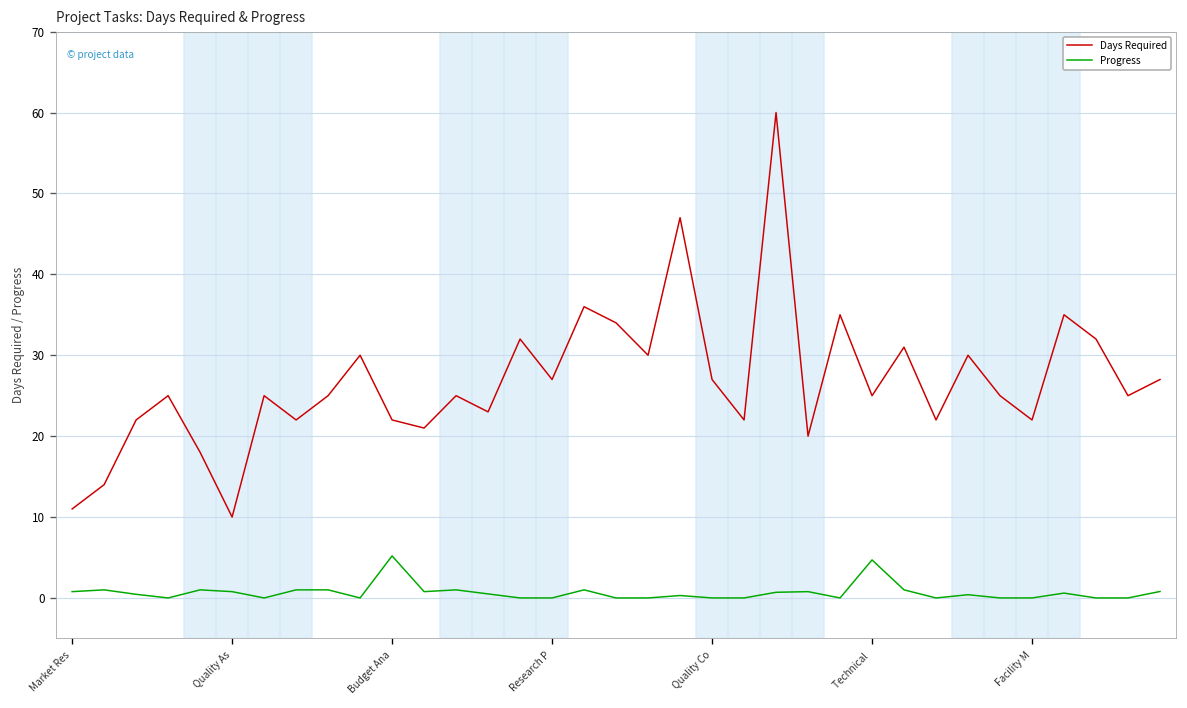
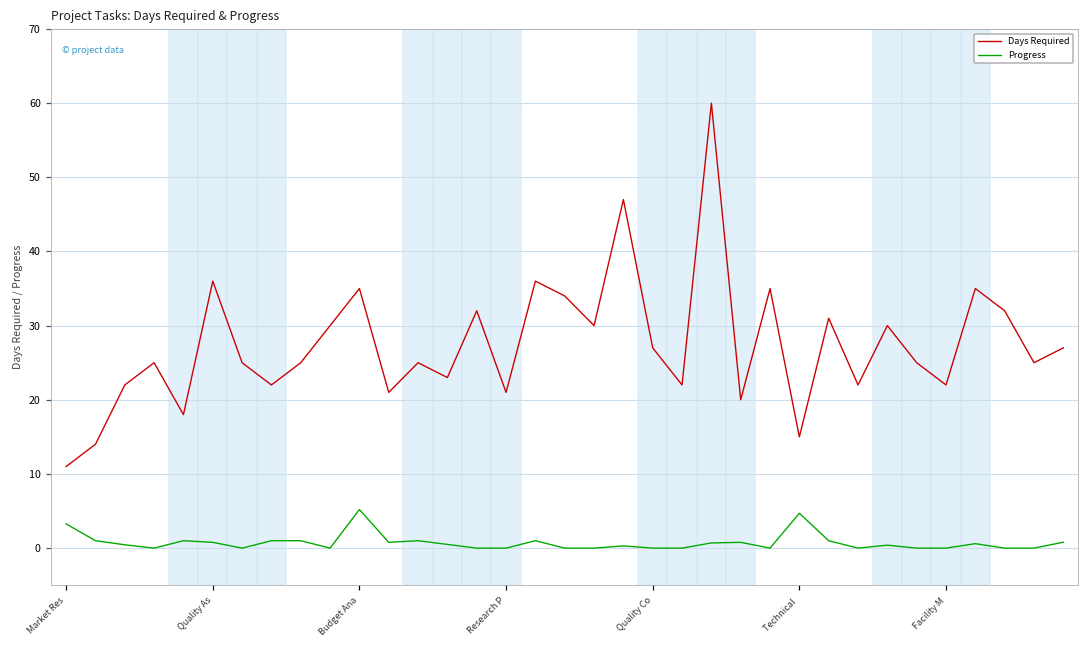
  {
    "Days Required": {
      "Market Res": 11,
-     "Quality As": 10,
-     "Budget Ana": 22,
-     "Research P": 27,
+     "Quality As": 36,
+     "Budget Ana": 35,
+     "Research P": 21,
      "Quality Co": 27,
-     "Technical": 25,
+     "Technical": 15,
      "Facility M": 22
    },
    "Progress": {
-     "Market Res": 1,
+     "Market Res": 3,
      "Quality As": 1,
      "Budget Ana": 5,
      "Research P": 0,
      "Quality Co": 0,
      "Technical": 5,
      "Facility M": 0
    }
  }
